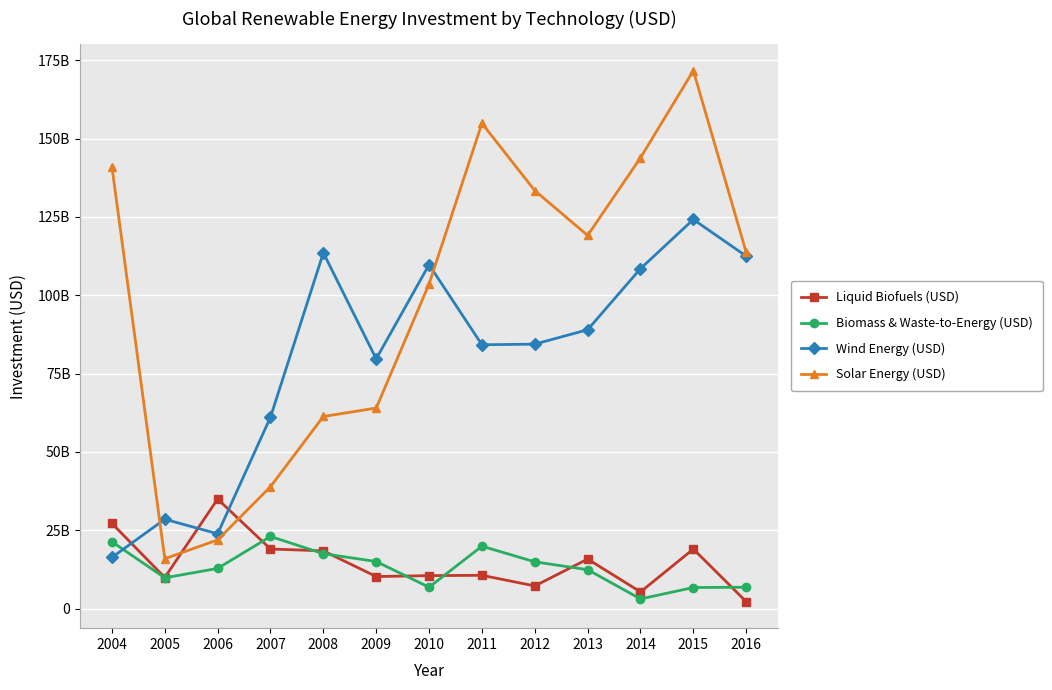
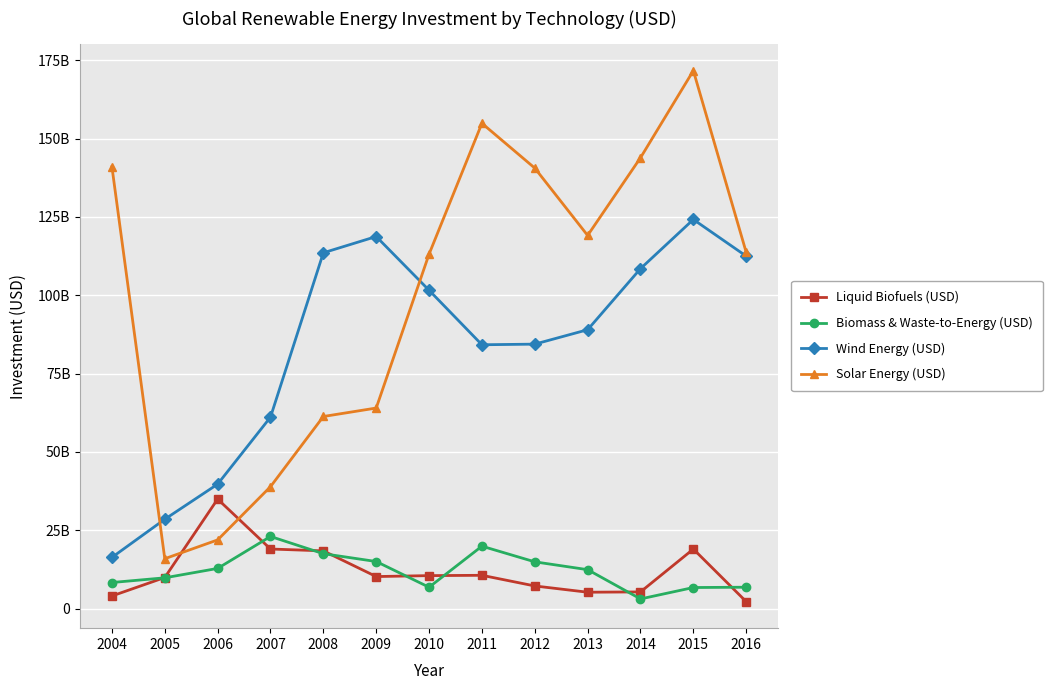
  {
    "Liquid Biofuels (USD)": {
-     "2004": 27000000000,
+     "2004": 4000000000,
      "2006": 35000000000,
      "2007": 19000000000,
      "2008": 18000000000,
      "2009": 10000000000,
      "2010": 11000000000,
      "2011": 11000000000,
      "2012": 7000000000,
-     "2013": 16000000000,
+     "2013": 5000000000,
      "2014": 5000000000,
      "2015": 19000000000,
      "2016": 2000000000
    },
    "Biomass & Waste-to-Energy (USD)": {
-     "2004": 21000000000,
+     "2004": 8000000000,
      "2006": 13000000000,
      "2007": 23000000000,
      "2008": 18000000000,
      "2009": 15000000000,
      "2010": 7000000000,
      "2011": 20000000000,
      "2012": 15000000000,
      "2013": 12000000000,
      "2014": 3000000000,
      "2015": 7000000000,
      "2016": 7000000000
    },
    "Wind Energy (USD)": {
      "2004": 16000000000,
      "2005": 29000000000,
-     "2006": 24000000000,
+     "2006": 40000000000,
      "2007": 61000000000,
      "2008": 114000000000,
-     "2009": 80000000000,
-     "2010": 110000000000,
+     "2009": 119000000000,
+     "2010": 102000000000,
      "2011": 84000000000,
      "2012": 84000000000,
      "2013": 89000000000,
      "2014": 109000000000,
      "2015": 124000000000,
      "2016": 113000000000
    },
    "Solar Energy (USD)": {
      "2004": 141000000000,
      "2005": 16000000000,
      "2006": 22000000000,
      "2007": 39000000000,
      "2008": 61000000000,
      "2009": 64000000000,
-     "2010": 104000000000,
+     "2010": 113000000000,
      "2011": 155000000000,
-     "2012": 133000000000,
+     "2012": 141000000000,
      "2013": 119000000000,
      "2014": 144000000000,
      "2015": 172000000000,
      "2016": 114000000000
    }
  }
